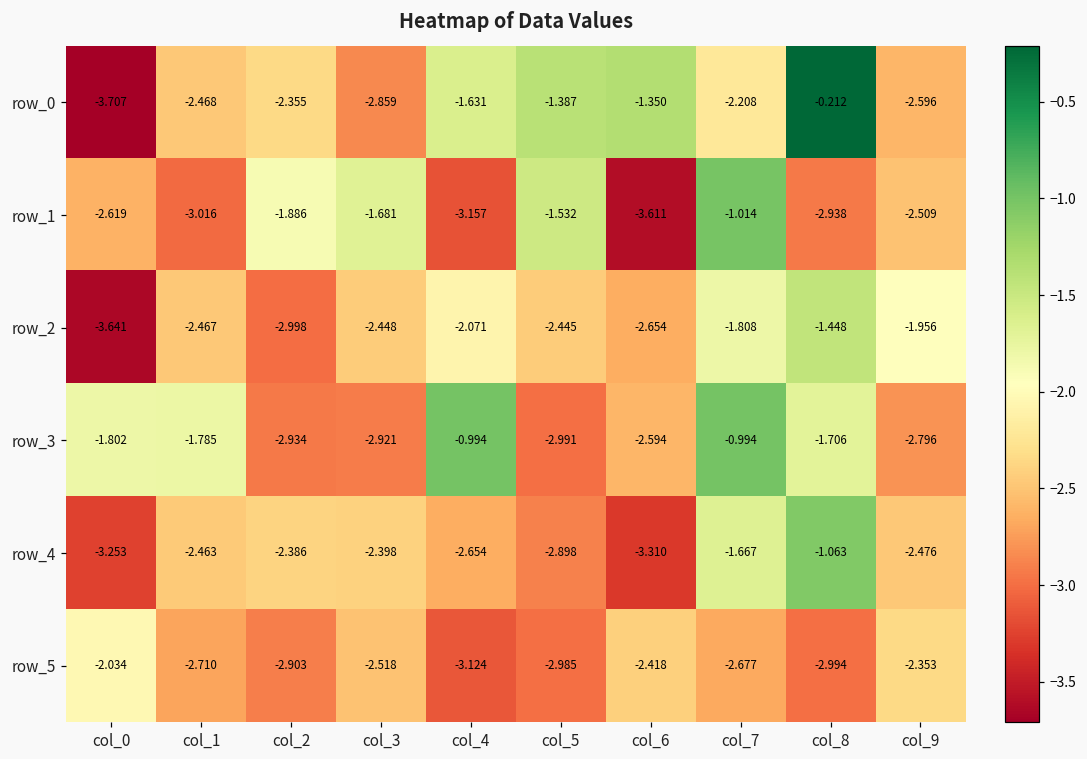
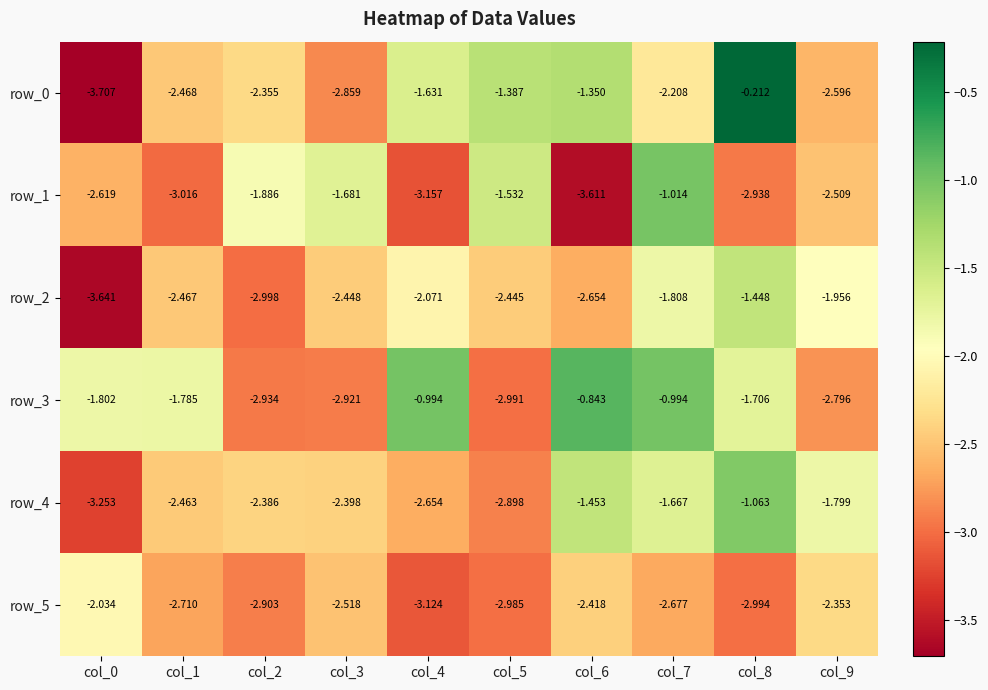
  {
    "row_0": {
      "col_0": -3.707,
      "col_1": -2.468,
      "col_2": -2.355,
      "col_3": -2.859,
      "col_4": -1.631,
      "col_5": -1.387,
      "col_6": -1.350,
      "col_7": -2.208,
      "col_8": -0.212,
      "col_9": -2.596
    },
    "row_1": {
      "col_0": -2.619,
      "col_1": -3.016,
      "col_2": -1.886,
      "col_3": -1.681,
      "col_4": -3.157,
      "col_5": -1.532,
      "col_6": -3.611,
      "col_7": -1.014,
      "col_8": -2.938,
      "col_9": -2.509
    },
    "row_2": {
      "col_0": -3.641,
      "col_1": -2.467,
      "col_2": -2.998,
      "col_3": -2.448,
      "col_4": -2.071,
      "col_5": -2.445,
      "col_6": -2.654,
      "col_7": -1.808,
      "col_8": -1.448,
      "col_9": -1.956
    },
    "row_3": {
      "col_0": -1.802,
      "col_1": -1.785,
      "col_2": -2.934,
      "col_3": -2.921,
      "col_4": -0.994,
      "col_5": -2.991,
-     "col_6": -2.594,
+     "col_6": -0.843,
      "col_7": -0.994,
      "col_8": -1.706,
      "col_9": -2.796
    },
    "row_4": {
      "col_0": -3.253,
      "col_1": -2.463,
      "col_2": -2.386,
      "col_3": -2.398,
      "col_4": -2.654,
      "col_5": -2.898,
-     "col_6": -3.310,
+     "col_6": -1.453,
      "col_7": -1.667,
      "col_8": -1.063,
-     "col_9": -2.476
+     "col_9": -1.799
    },
    "row_5": {
      "col_0": -2.034,
      "col_1": -2.710,
      "col_2": -2.903,
      "col_3": -2.518,
      "col_4": -3.124,
      "col_5": -2.985,
      "col_6": -2.418,
      "col_7": -2.677,
      "col_8": -2.994,
      "col_9": -2.353
    }
  }
